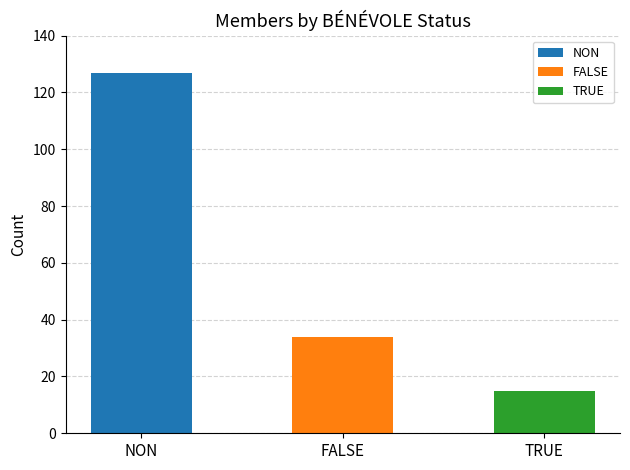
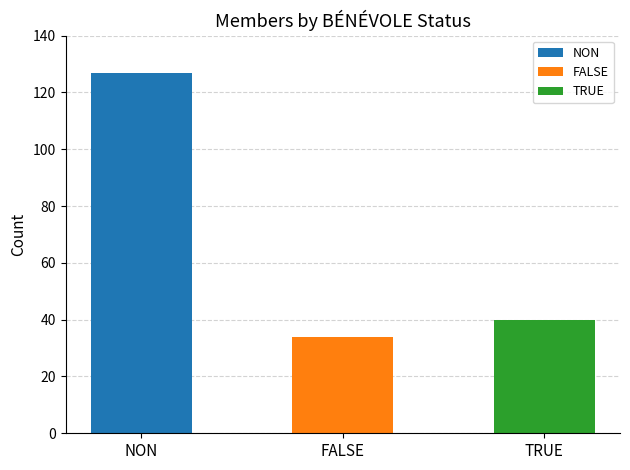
  {
    "NON": 127,
    "FALSE": 34,
-   "TRUE": 15
+   "TRUE": 40
  }
